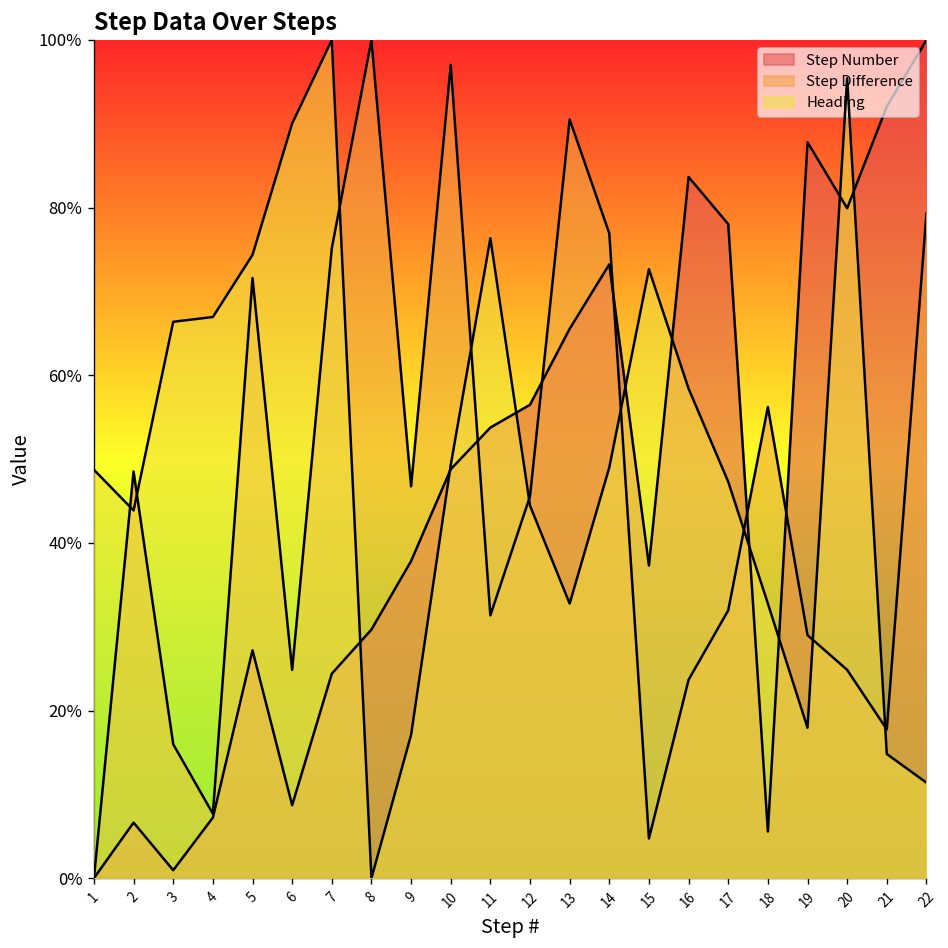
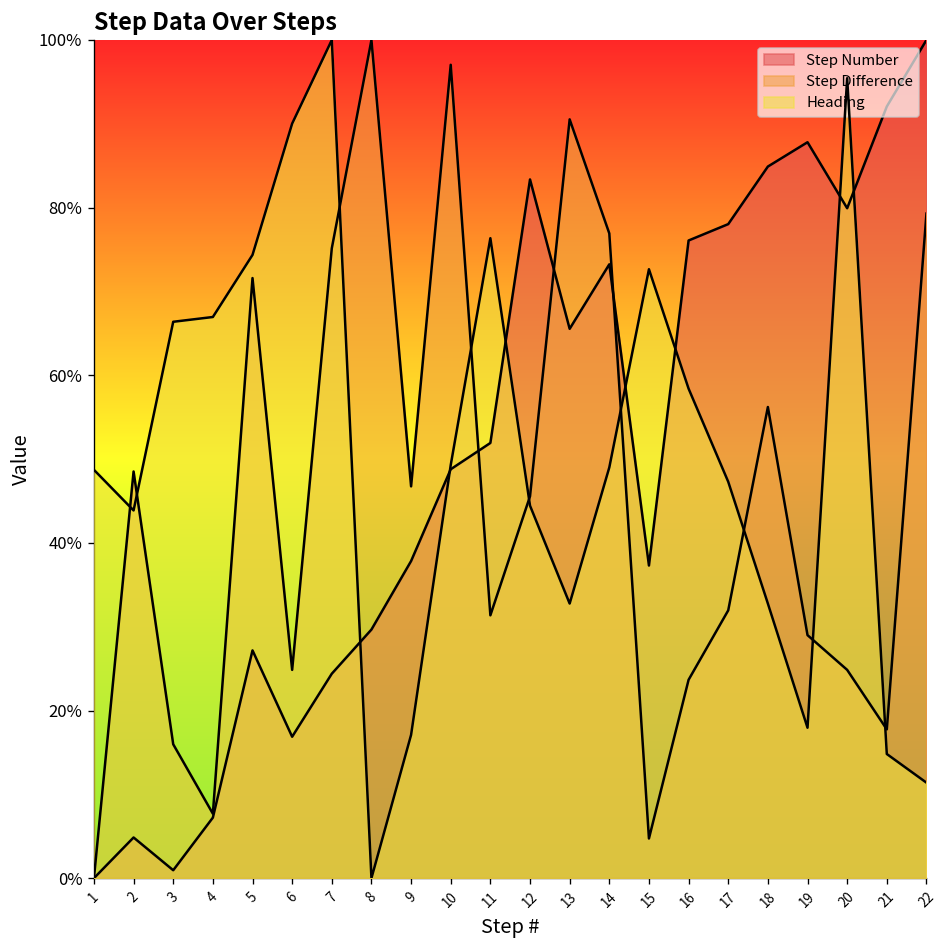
  {
    "Step Number": {
-     "2": "7%",
+     "2": "5%",
      "3": "1%",
      "4": "7%",
      "5": "27%",
-     "6": "9%",
+     "6": "17%",
      "7": "24%",
      "8": "30%",
      "9": "38%",
      "10": "49%",
-     "11": "54%",
-     "12": "56%",
+     "11": "52%",
+     "12": "83%",
      "13": "66%",
      "14": "73%",
      "15": "37%",
-     "16": "84%",
+     "16": "76%",
      "17": "78%",
-     "18": "6%",
+     "18": "85%",
      "19": "88%",
      "20": "80%",
      "22": "100%"
    }
  }
